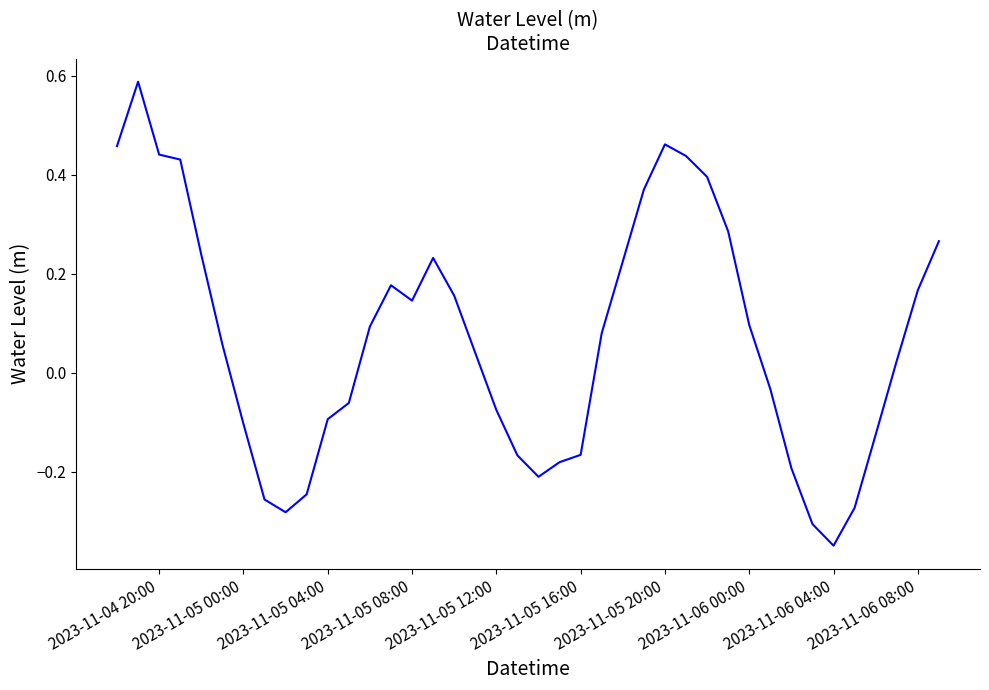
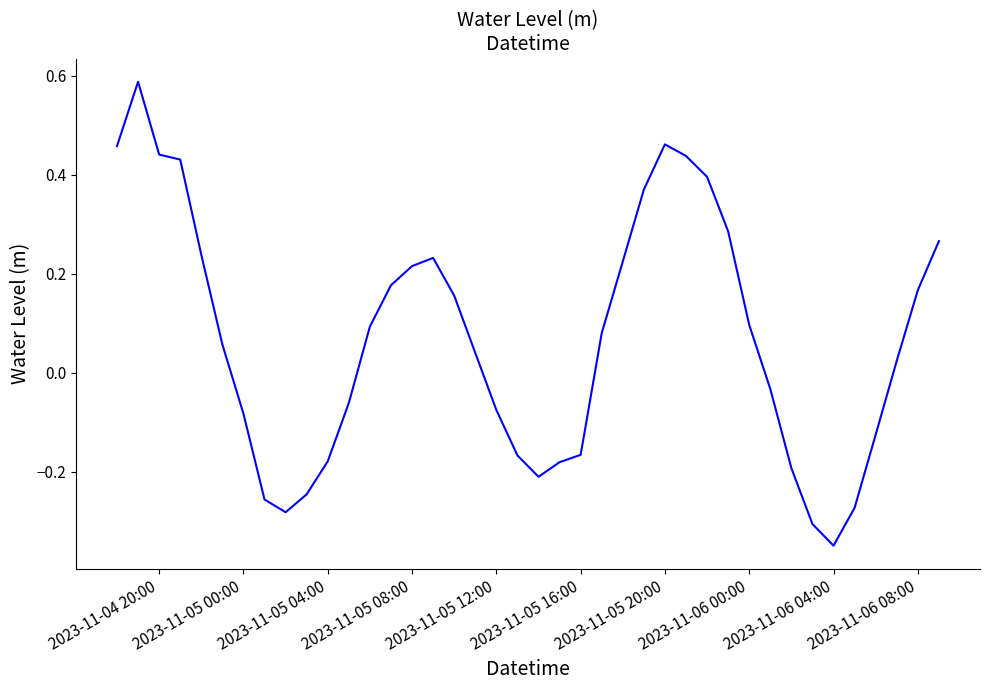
  {
    "2023-11-04 20:00": 0.44,
-   "2023-11-05 00:00": -0.10,
-   "2023-11-05 04:00": -0.09,
-   "2023-11-05 08:00": 0.15,
+   "2023-11-05 00:00": -0.08,
+   "2023-11-05 04:00": -0.18,
+   "2023-11-05 08:00": 0.22,
    "2023-11-05 12:00": -0.08,
    "2023-11-05 16:00": -0.17,
    "2023-11-05 20:00": 0.46,
    "2023-11-06 00:00": 0.10,
    "2023-11-06 04:00": -0.35,
    "2023-11-06 08:00": 0.17
  }
